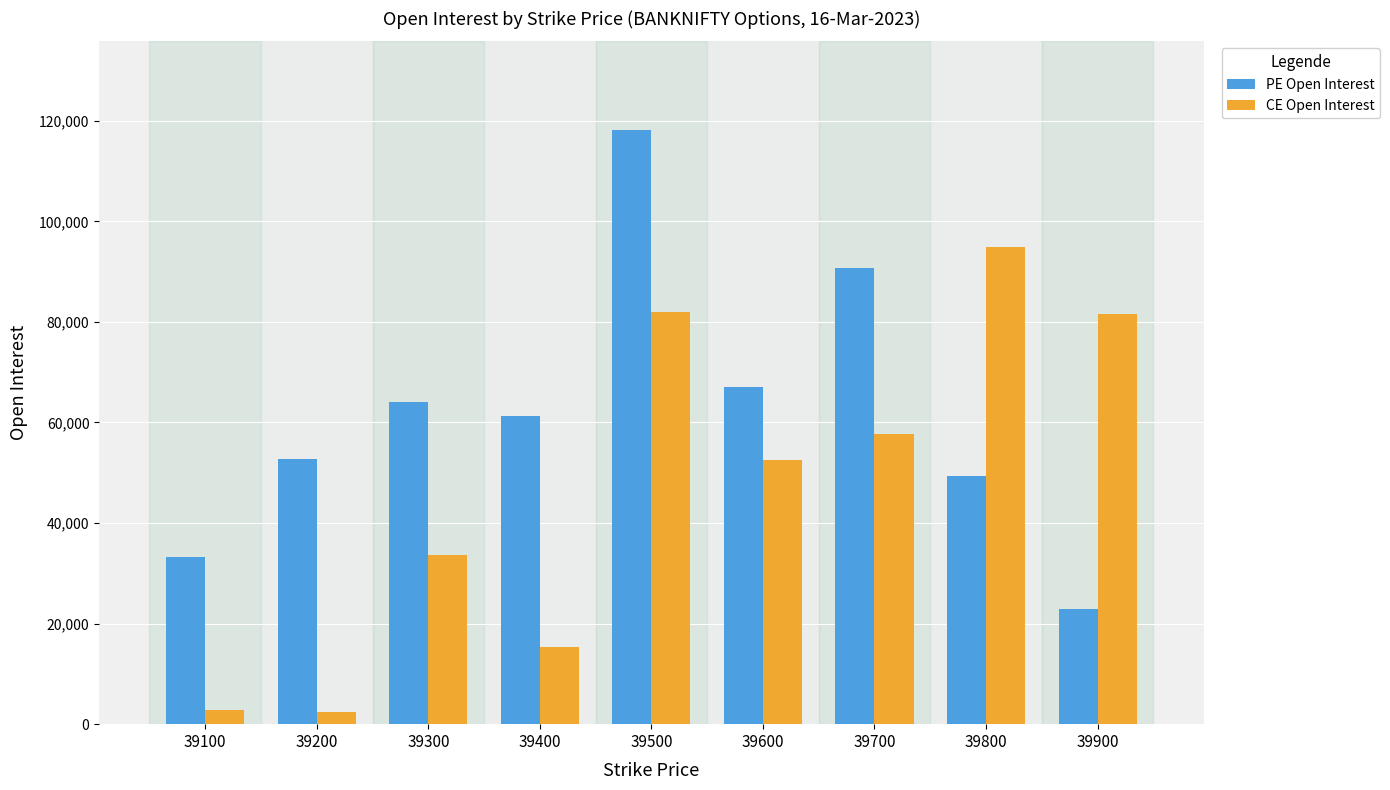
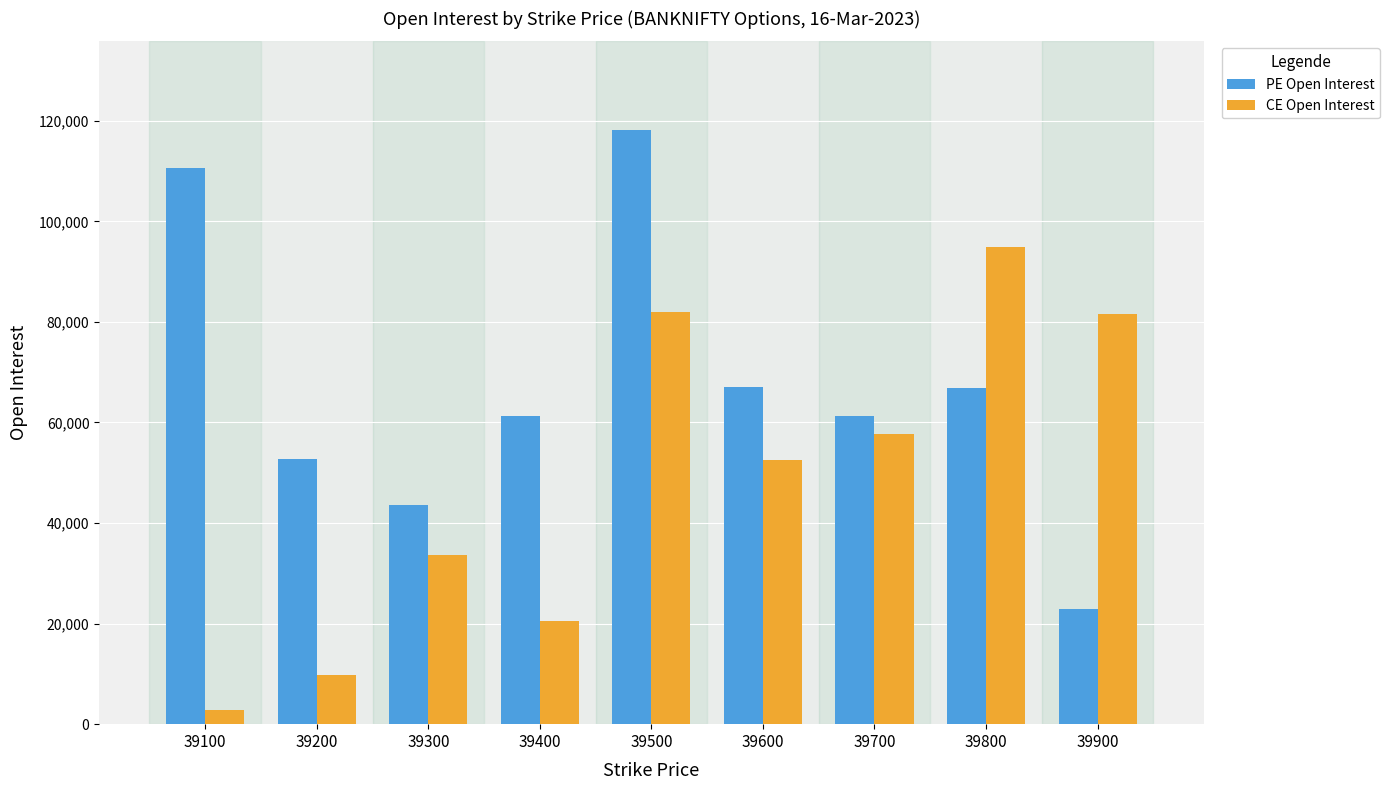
  {
    "PE Open Interest": {
-     "39100": "33,000",
+     "39100": "111,000",
      "39200": "53,000",
-     "39300": "64,000",
+     "39300": "44,000",
      "39400": "61,000",
      "39500": "118,000",
      "39600": "67,000",
-     "39700": "91,000",
-     "39800": "49,000",
+     "39700": "61,000",
+     "39800": "67,000",
      "39900": "23,000"
    },
    "CE Open Interest": {
      "39100": "3,000",
-     "39200": "2,000",
+     "39200": "10,000",
      "39300": "34,000",
-     "39400": "15,000",
+     "39400": "20,000",
      "39500": "82,000",
      "39600": "53,000",
      "39700": "58,000",
      "39800": "95,000",
      "39900": "82,000"
    }
  }
